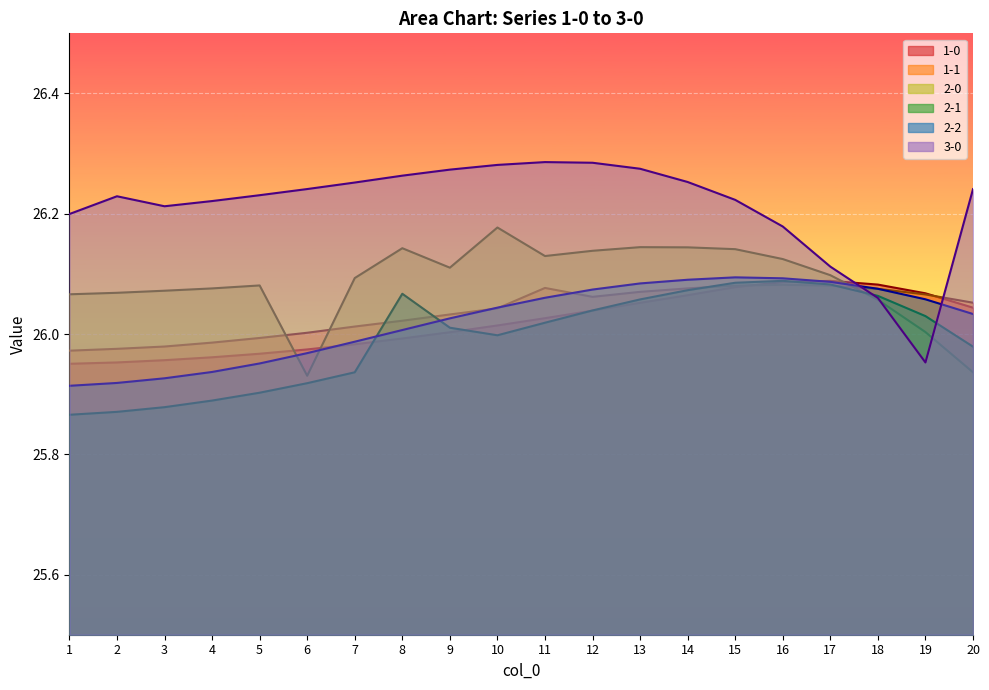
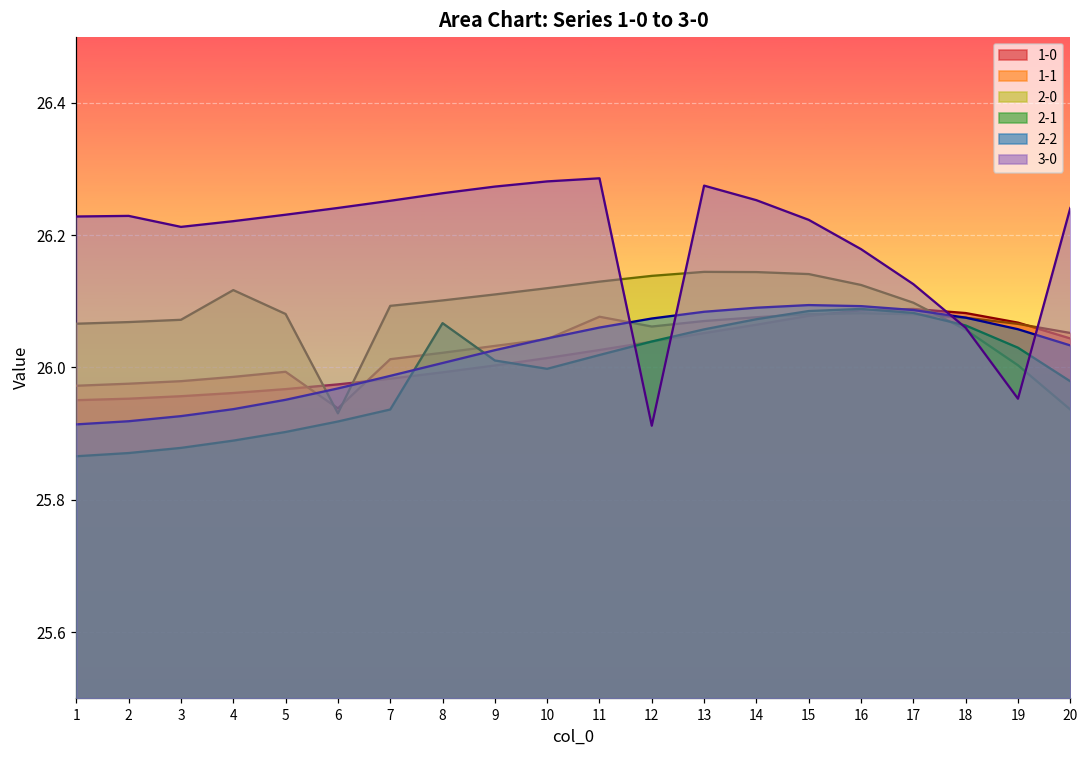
  {
    "1-0": {
      "1": 25.95,
      "2": 25.95,
      "3": 25.96,
      "4": 25.96,
      "5": 25.97,
      "6": 25.97,
      "7": 25.98,
      "8": 25.99,
      "9": 26.00,
      "10": 26.01,
      "11": 26.03,
      "13": 26.05,
      "14": 26.06,
      "18": 26.08,
      "20": 26.04
    },
    "1-1": {
      "1": 25.97,
      "2": 25.98,
      "3": 25.98,
      "4": 25.99,
      "5": 25.99,
-     "6": 26.00,
+     "6": 25.94,
      "7": 26.01,
      "8": 26.02,
      "9": 26.03,
      "11": 26.08,
      "12": 26.06,
      "13": 26.07,
      "16": 26.08,
      "20": 26.05
    },
    "2-0": {
      "1": 26.07,
      "2": 26.07,
      "3": 26.07,
-     "4": 26.08,
+     "4": 26.12,
      "5": 26.08,
      "6": 25.93,
      "7": 26.09,
-     "8": 26.14,
+     "8": 26.10,
      "9": 26.11,
-     "10": 26.18,
+     "10": 26.12,
      "11": 26.13,
      "12": 26.14,
      "13": 26.14,
      "14": 26.14,
      "15": 26.14,
      "16": 26.12,
      "17": 26.10,
      "19": 26.00,
      "20": 25.94
    },
    "2-1": {
      "1": 25.87,
      "2": 25.87,
      "3": 25.88,
      "4": 25.89,
      "5": 25.90,
      "6": 25.92,
      "7": 25.94,
      "8": 26.07,
      "9": 26.01,
      "10": 26.00,
      "11": 26.02,
      "13": 26.06,
      "15": 26.09,
      "19": 26.03,
      "20": 25.98
    },
    "2-2": {
      "1": 25.91,
      "2": 25.92,
      "3": 25.93,
      "4": 25.94,
      "5": 25.95,
      "6": 25.97,
      "7": 25.99,
      "8": 26.01,
      "9": 26.03,
      "11": 26.06,
      "12": 26.07,
      "13": 26.08,
      "14": 26.09,
      "15": 26.09,
      "19": 26.06,
      "20": 26.03
    },
    "3-0": {
-     "1": 26.20,
+     "1": 26.23,
      "2": 26.23,
      "3": 26.21,
      "4": 26.22,
      "5": 26.23,
      "6": 26.24,
      "7": 26.25,
      "8": 26.26,
      "9": 26.27,
      "10": 26.28,
      "11": 26.29,
-     "12": 26.28,
+     "12": 25.91,
      "13": 26.27,
      "14": 26.25,
      "15": 26.22,
      "16": 26.18,
-     "17": 26.11,
+     "17": 26.13,
      "19": 25.95,
      "20": 26.24
    }
  }
